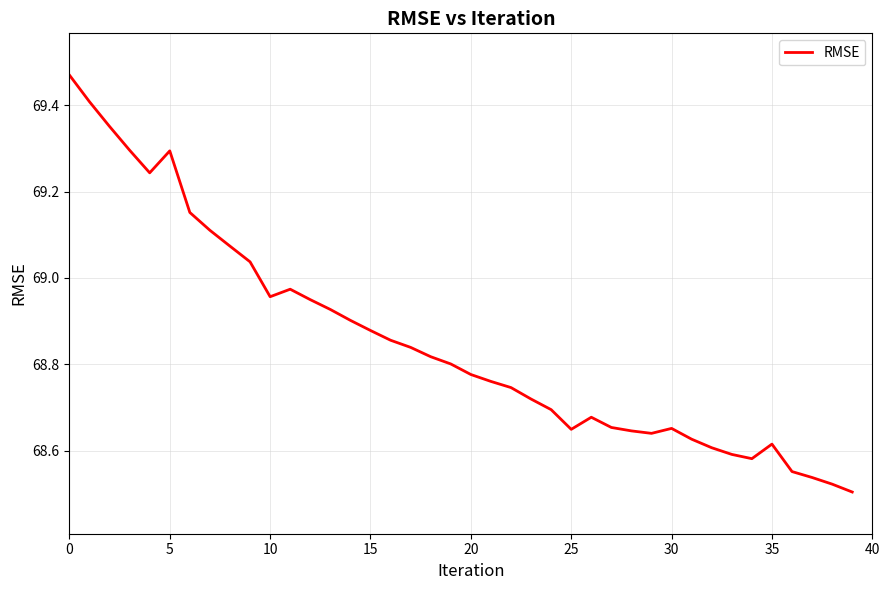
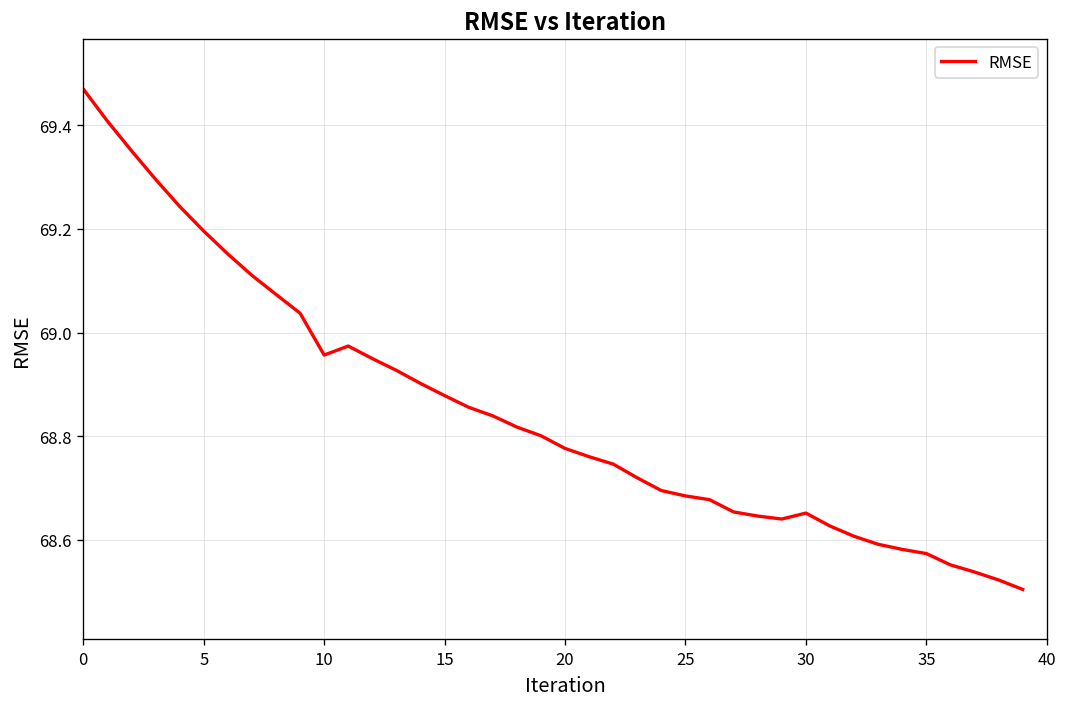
  {
    "0": 69.47,
-   "5": 69.29,
+   "5": 69.20,
    "10": 68.96,
    "15": 68.88,
    "20": 68.78,
-   "25": 68.65,
+   "25": 68.68,
    "30": 68.65,
-   "35": 68.62
+   "35": 68.57
  }
